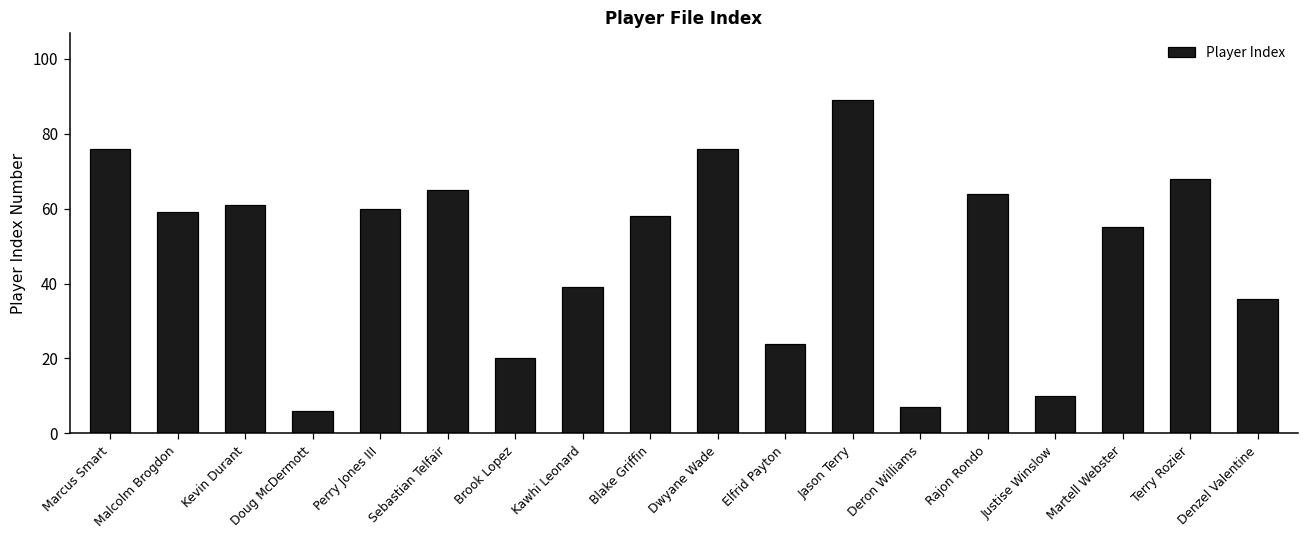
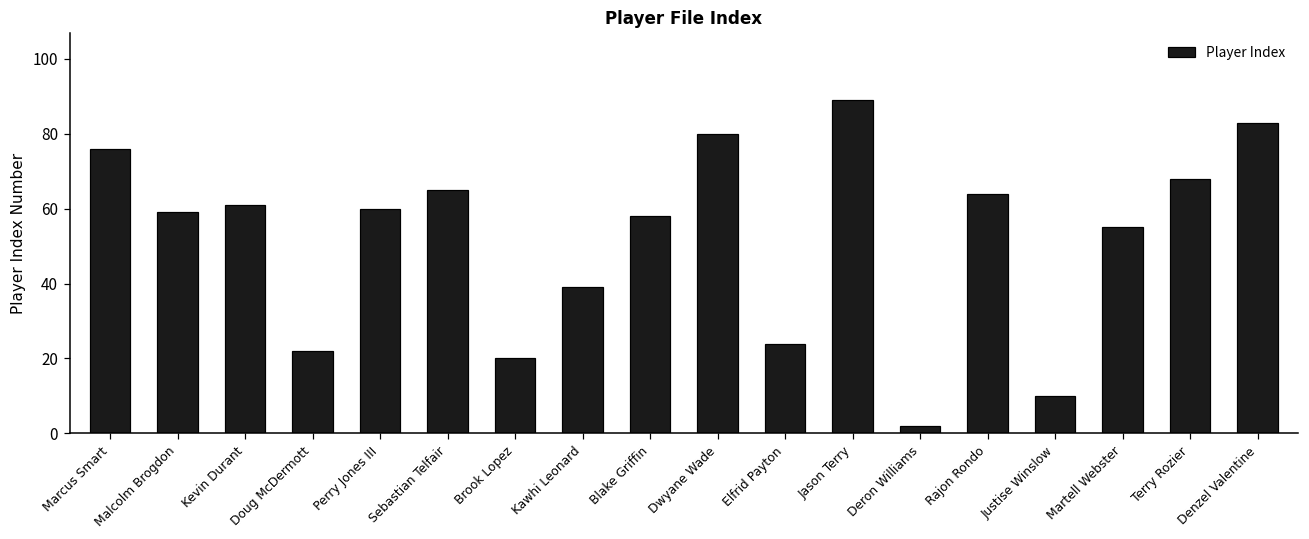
  {
    "Marcus Smart": 76,
    "Malcolm Brogdon": 59,
    "Kevin Durant": 61,
-   "Doug McDermott": 6,
+   "Doug McDermott": 22,
    "Perry Jones III": 60,
    "Sebastian Telfair": 65,
    "Brook Lopez": 20,
    "Kawhi Leonard": 39,
    "Blake Griffin": 58,
-   "Dwyane Wade": 76,
+   "Dwyane Wade": 80,
    "Elfrid Payton": 24,
    "Jason Terry": 89,
-   "Deron Williams": 7,
+   "Deron Williams": 2,
    "Rajon Rondo": 64,
    "Justise Winslow": 10,
    "Martell Webster": 55,
    "Terry Rozier": 68,
-   "Denzel Valentine": 36
+   "Denzel Valentine": 83
  }
